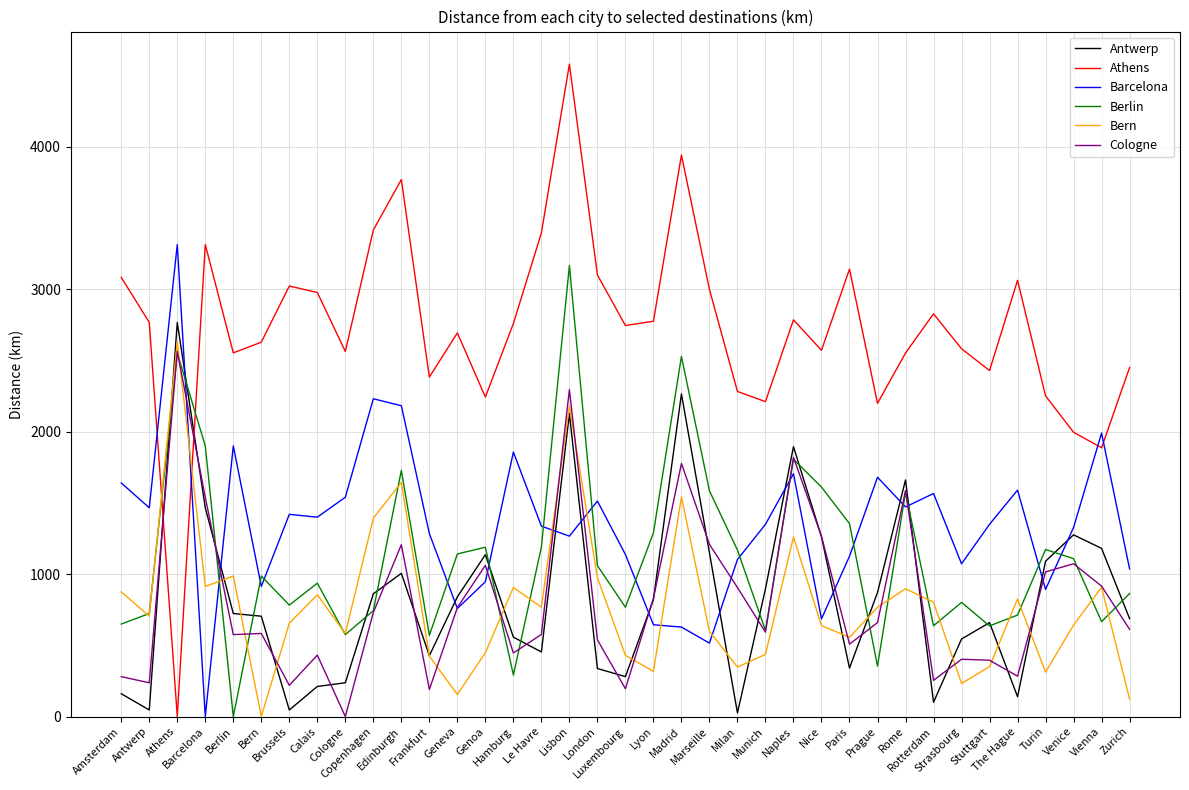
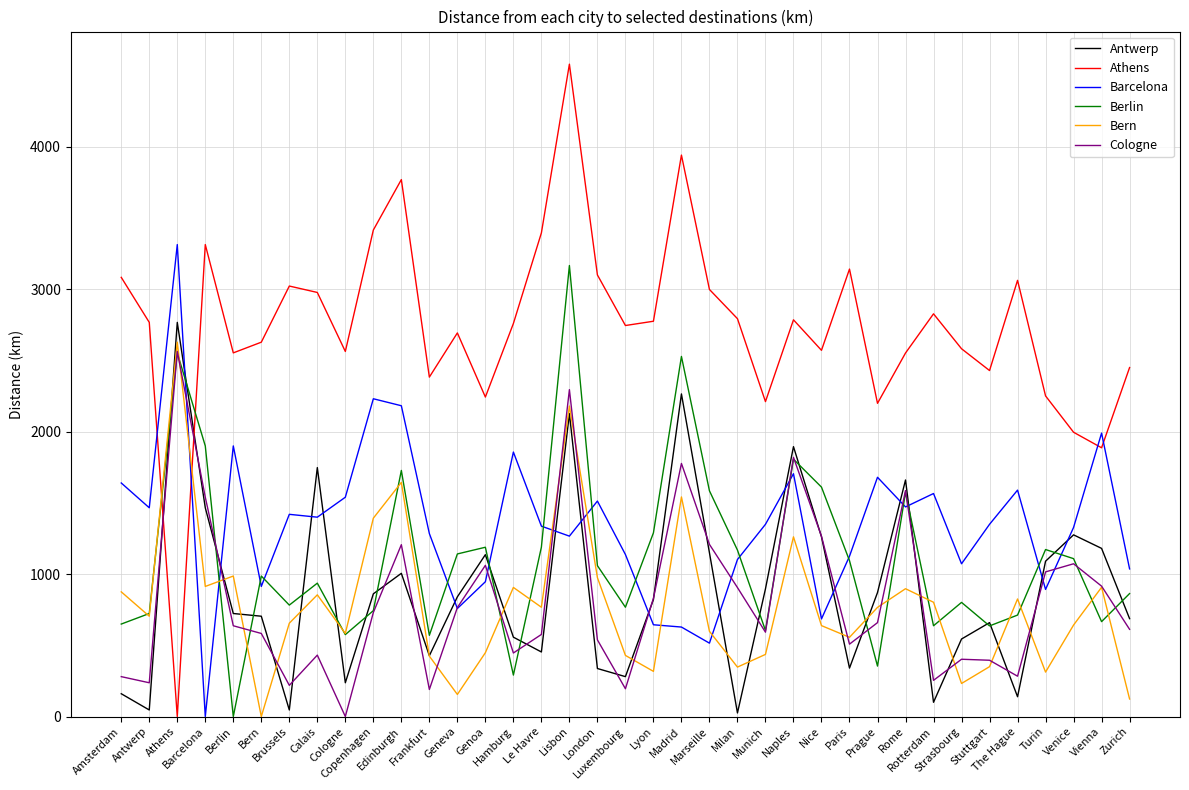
  {
    "Antwerp": {
      "Amsterdam": 160,
      "Antwerp": 50,
      "Athens": 2770,
      "Barcelona": 1470,
      "Berlin": 720,
      "Bern": 700,
      "Brussels": 50,
-     "Calais": 210,
+     "Calais": 1750,
      "Cologne": 240,
      "Copenhagen": 860,
      "Edinburgh": 1010,
      "Geneva": 840,
      "Genoa": 1140,
      "Hamburg": 560,
      "Le Havre": 450,
      "Lisbon": 2130,
      "London": 340,
      "Luxembourg": 280,
      "Madrid": 2260,
      "Marseille": 1150,
      "Milan": 30,
      "Munich": 900,
      "Naples": 1890,
      "Paris": 340,
      "Prague": 870,
      "Rome": 1660,
      "Rotterdam": 100,
      "Strasbourg": 540,
      "Stuttgart": 660,
      "The Hague": 140,
      "Turin": 1090,
      "Venice": 1280,
      "Vienna": 1180,
      "Zurich": 690
    },
    "Athens": {
      "Amsterdam": 3080,
      "Antwerp": 2770,
      "Athens": 0,
      "Barcelona": 3310,
      "Berlin": 2550,
      "Bern": 2630,
      "Brussels": 3020,
      "Calais": 2980,
      "Cologne": 2560,
      "Copenhagen": 3410,
      "Edinburgh": 3770,
      "Frankfurt": 2380,
      "Geneva": 2690,
      "Genoa": 2240,
      "Hamburg": 2760,
      "Le Havre": 3390,
      "Lisbon": 4580,
      "London": 3100,
      "Luxembourg": 2740,
      "Lyon": 2770,
      "Madrid": 3940,
      "Marseille": 3000,
-     "Milan": 2280,
+     "Milan": 2790,
      "Munich": 2210,
      "Naples": 2780,
      "Nice": 2570,
      "Paris": 3140,
      "Prague": 2200,
      "Rome": 2550,
      "Rotterdam": 2830,
      "Strasbourg": 2580,
      "Stuttgart": 2430,
      "The Hague": 3060,
      "Turin": 2250,
      "Venice": 2000,
      "Vienna": 1890,
      "Zurich": 2450
    },
    "Barcelona": {
      "Amsterdam": 1640,
      "Antwerp": 1470,
      "Athens": 3310,
      "Barcelona": 0,
      "Berlin": 1900,
      "Bern": 910,
      "Brussels": 1420,
      "Calais": 1400,
      "Cologne": 1540,
      "Copenhagen": 2230,
      "Edinburgh": 2180,
      "Frankfurt": 1280,
      "Genoa": 950,
      "Hamburg": 1860,
      "Le Havre": 1340,
      "Lisbon": 1270,
      "London": 1510,
      "Luxembourg": 1140,
      "Lyon": 640,
      "Madrid": 630,
      "Marseille": 520,
      "Milan": 1100,
      "Munich": 1350,
      "Naples": 1700,
      "Nice": 690,
      "Paris": 1130,
      "Prague": 1680,
      "Rome": 1470,
      "Rotterdam": 1570,
      "Strasbourg": 1070,
      "Stuttgart": 1350,
      "The Hague": 1590,
      "Turin": 890,
      "Venice": 1330,
      "Vienna": 1990,
      "Zurich": 1040
    },
    "Berlin": {
      "Amsterdam": 650,
      "Antwerp": 720,
      "Barcelona": 1900,
      "Berlin": 0,
      "Bern": 990,
      "Brussels": 780,
      "Calais": 940,
      "Edinburgh": 1730,
      "Frankfurt": 570,
      "Geneva": 1140,
      "Genoa": 1190,
      "Hamburg": 290,
      "Le Havre": 1190,
      "Lisbon": 3170,
      "London": 1060,
      "Luxembourg": 770,
      "Lyon": 1290,
      "Madrid": 2530,
      "Marseille": 1580,
      "Milan": 1170,
      "Nice": 1610,
-     "Paris": 1350,
+     "Paris": 1090,
      "Prague": 350,
      "Rotterdam": 640,
      "Strasbourg": 800,
      "Stuttgart": 640,
      "The Hague": 710,
      "Turin": 1170,
      "Venice": 1110,
      "Vienna": 670,
      "Zurich": 860
    },
    "Bern": {
      "Amsterdam": 880,
      "Antwerp": 700,
      "Athens": 2630,
      "Barcelona": 910,
      "Berlin": 990,
      "Bern": 0,
      "Brussels": 660,
      "Calais": 850,
      "Copenhagen": 1390,
      "Edinburgh": 1640,
      "Geneva": 160,
      "Genoa": 450,
      "Hamburg": 910,
      "Le Havre": 770,
      "Lisbon": 2180,
      "London": 980,
      "Luxembourg": 430,
      "Lyon": 320,
      "Madrid": 1540,
      "Marseille": 600,
      "Milan": 350,
      "Munich": 440,
      "Naples": 1260,
      "Nice": 640,
      "Paris": 560,
      "Prague": 770,
      "Rome": 900,
      "Rotterdam": 800,
      "Strasbourg": 230,
      "Stuttgart": 350,
      "The Hague": 830,
      "Turin": 310,
      "Venice": 640,
      "Zurich": 120
    },
    "Cologne": {
      "Amsterdam": 280,
      "Antwerp": 240,
      "Barcelona": 1540,
-     "Berlin": 580,
+     "Berlin": 640,
      "Bern": 580,
      "Brussels": 220,
      "Calais": 430,
      "Cologne": 0,
      "Edinburgh": 1210,
      "Frankfurt": 190,
      "Genoa": 1060,
      "Hamburg": 450,
      "Le Havre": 580,
      "Lisbon": 2290,
      "London": 540,
      "Luxembourg": 200,
      "Madrid": 1780,
      "Marseille": 1210,
      "Milan": 910,
      "Paris": 510,
      "Prague": 660,
      "Rotterdam": 250,
      "Strasbourg": 400,
      "Stuttgart": 400,
      "The Hague": 280,
      "Turin": 1020,
      "Venice": 1070,
      "Zurich": 610
    }
  }
